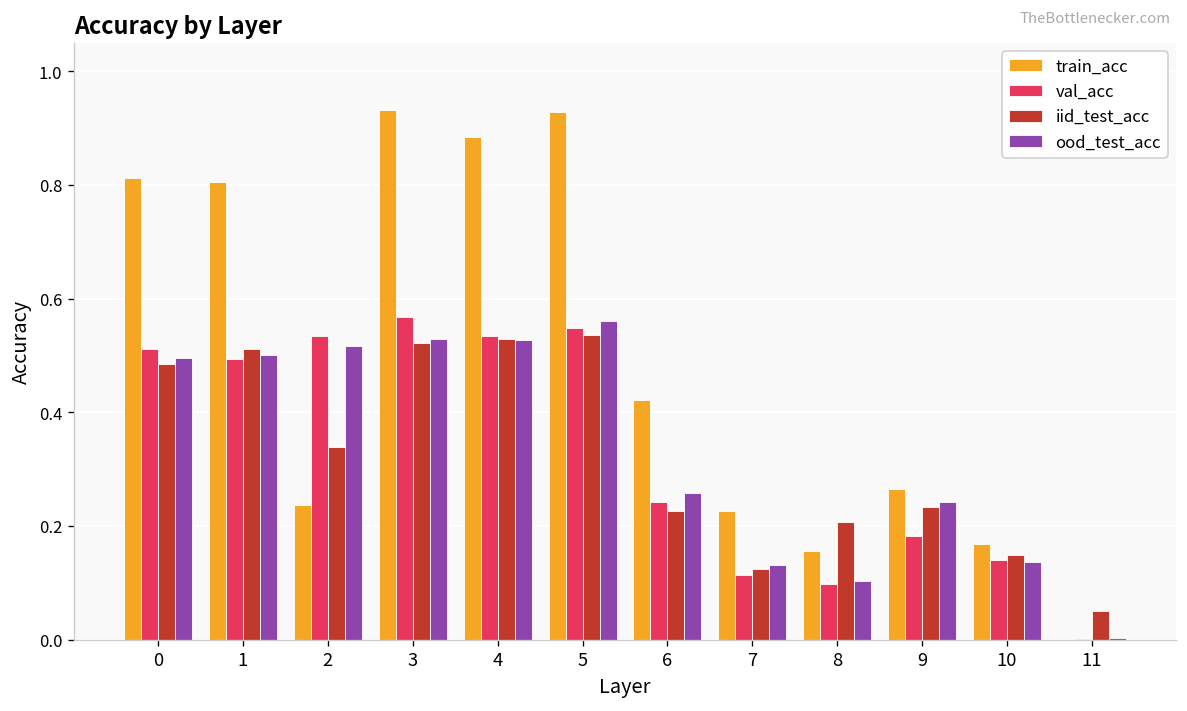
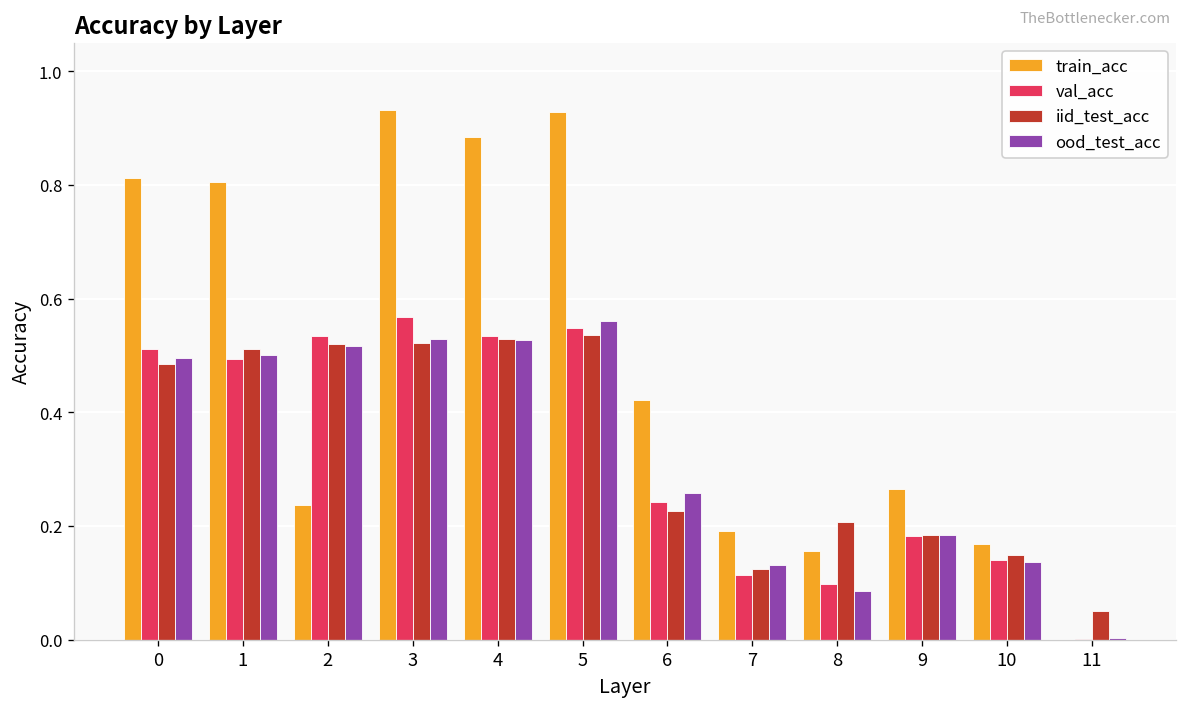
  {
    "train_acc": {
      "0": 0.81,
      "1": 0.81,
      "2": 0.24,
      "3": 0.93,
      "4": 0.88,
      "5": 0.93,
      "6": 0.42,
-     "7": 0.23,
+     "7": 0.19,
      "8": 0.16,
      "9": 0.27,
      "10": 0.17,
      "11": 0.00
    },
    "val_acc": {
      "0": 0.51,
      "1": 0.49,
      "2": 0.54,
      "3": 0.57,
      "4": 0.54,
      "5": 0.55,
      "6": 0.24,
      "7": 0.11,
      "8": 0.10,
      "9": 0.18,
      "10": 0.14
    },
    "iid_test_acc": {
      "0": 0.49,
      "1": 0.51,
-     "2": 0.34,
+     "2": 0.52,
      "3": 0.52,
      "4": 0.53,
      "5": 0.54,
      "6": 0.23,
      "7": 0.12,
      "8": 0.21,
-     "9": 0.23,
+     "9": 0.19,
      "10": 0.15,
      "11": 0.05
    },
    "ood_test_acc": {
      "0": 0.50,
      "1": 0.50,
      "2": 0.52,
      "3": 0.53,
      "4": 0.53,
      "5": 0.56,
      "6": 0.26,
      "7": 0.13,
-     "8": 0.10,
-     "9": 0.24,
+     "8": 0.09,
+     "9": 0.18,
      "10": 0.14
    }
  }
